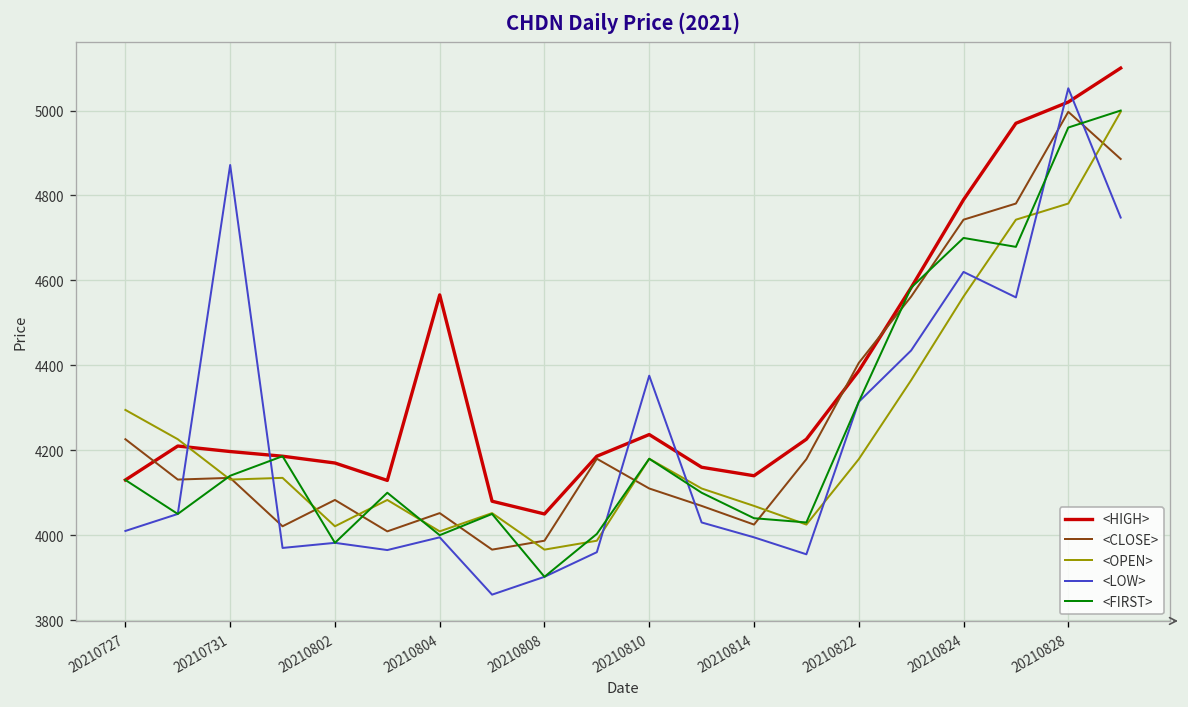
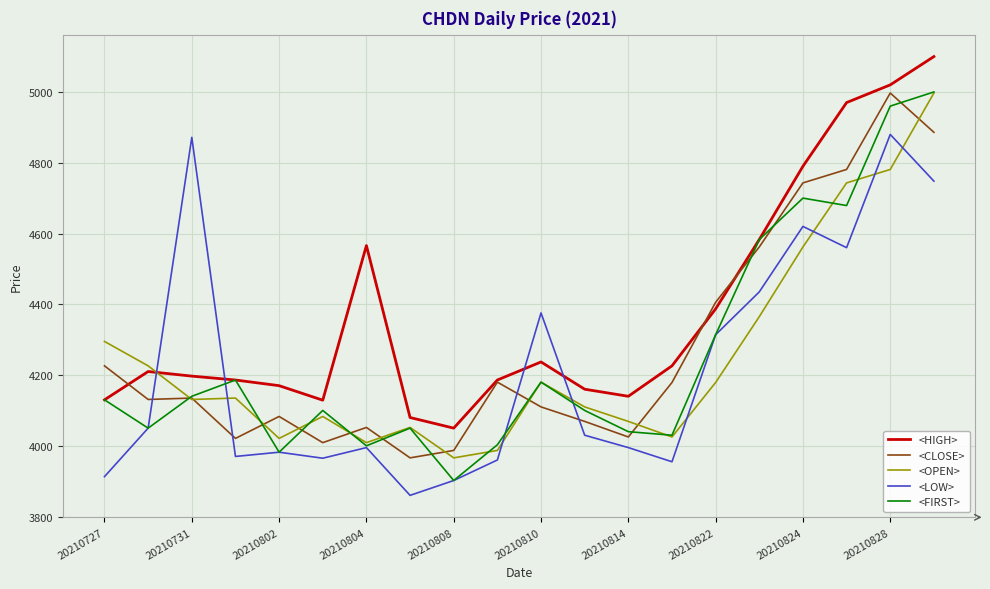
  {
    "<HIGH>": {
      "20210731": 4200,
      "20210802": 4170,
      "20210804": 4570,
      "20210808": 4050,
      "20210810": 4240,
      "20210814": 4140,
      "20210822": 4390,
      "20210824": 4790,
      "20210828": 5020
    },
    "<CLOSE>": {
      "20210727": 4230,
      "20210802": 4080,
      "20210804": 4050,
      "20210808": 3990,
      "20210810": 4110,
      "20210814": 4030,
      "20210822": 4410,
      "20210824": 4740,
      "20210828": 5000
    },
    "<OPEN>": {
      "20210727": 4300,
      "20210802": 4020,
      "20210804": 4010,
      "20210808": 3970,
      "20210814": 4070,
      "20210822": 4180,
      "20210824": 4560,
      "20210828": 4780
    },
    "<LOW>": {
-     "20210727": 4010,
+     "20210727": 3910,
      "20210731": 4870,
      "20210810": 4380,
      "20210814": 4000,
      "20210824": 4620,
-     "20210828": 5050
+     "20210828": 4880
    },
    "<FIRST>": {
      "20210814": 4040,
      "20210824": 4700,
      "20210828": 4960
    }
  }
